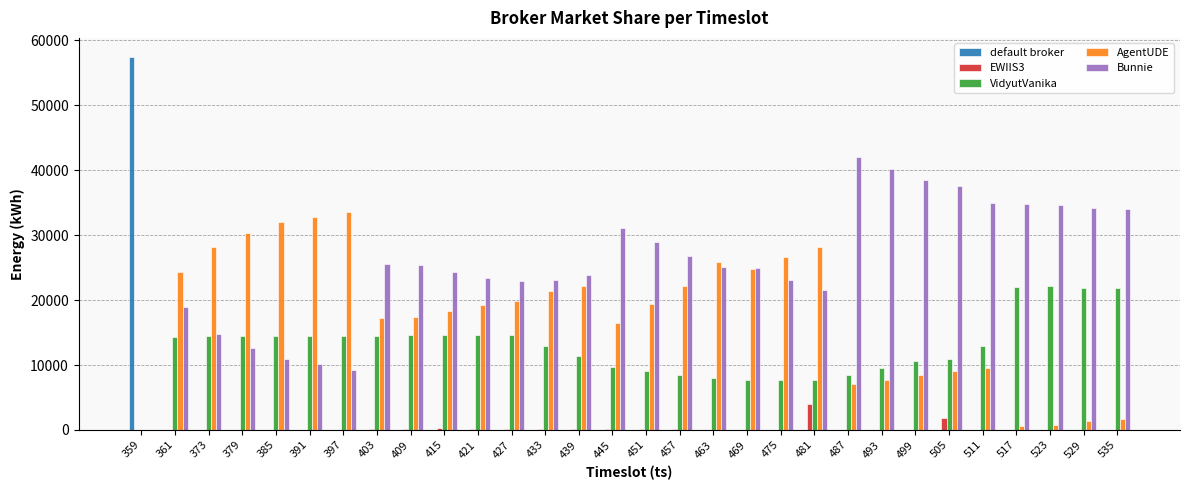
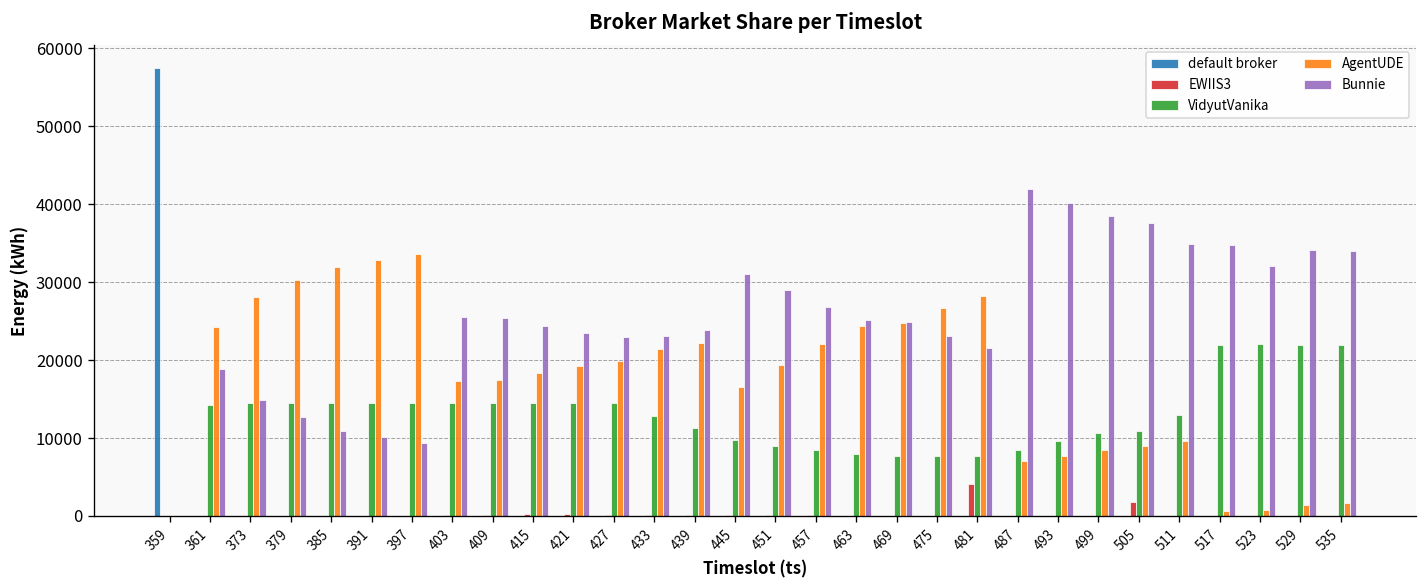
  {
    "default broker": {
      "359": 58000,
      "469": 0
    },
    "EWIIS3": {
      "359": 0,
      "481": 4000,
      "505": 2000
    },
    "VidyutVanika": {
      "359": 0,
      "361": 14000,
      "373": 15000,
      "379": 15000,
      "385": 15000,
      "391": 15000,
      "397": 15000,
      "403": 15000,
      "409": 15000,
      "415": 15000,
      "421": 15000,
      "427": 15000,
      "433": 13000,
      "439": 11000,
      "445": 10000,
      "451": 9000,
      "457": 8000,
      "463": 8000,
      "469": 8000,
      "475": 8000,
      "481": 8000,
      "487": 8000,
      "493": 10000,
      "499": 11000,
      "505": 11000,
      "511": 13000,
      "517": 22000,
      "523": 22000,
      "529": 22000,
      "535": 22000
    },
    "AgentUDE": {
      "359": 0,
      "361": 24000,
      "373": 28000,
      "379": 30000,
      "385": 32000,
      "391": 33000,
      "397": 34000,
      "403": 17000,
      "409": 17000,
      "415": 18000,
      "421": 19000,
      "427": 20000,
      "433": 21000,
      "439": 22000,
      "445": 17000,
      "451": 19000,
      "457": 22000,
-     "463": 26000,
+     "463": 24000,
      "469": 25000,
      "475": 27000,
      "481": 28000,
      "487": 7000,
      "493": 8000,
      "499": 8000,
      "505": 9000,
      "511": 10000,
      "517": 1000,
      "523": 1000,
      "529": 1000,
      "535": 2000
    },
    "Bunnie": {
      "359": 0,
      "361": 19000,
      "373": 15000,
      "379": 13000,
      "385": 11000,
      "391": 10000,
      "397": 9000,
      "403": 26000,
      "409": 25000,
      "415": 24000,
      "421": 23000,
      "427": 23000,
      "433": 23000,
      "439": 24000,
      "445": 31000,
      "451": 29000,
      "457": 27000,
      "463": 25000,
      "469": 25000,
      "475": 23000,
      "481": 22000,
      "487": 42000,
      "493": 40000,
      "499": 38000,
      "505": 38000,
      "511": 35000,
      "517": 35000,
-     "523": 35000,
+     "523": 32000,
      "529": 34000,
      "535": 34000
    }
  }
